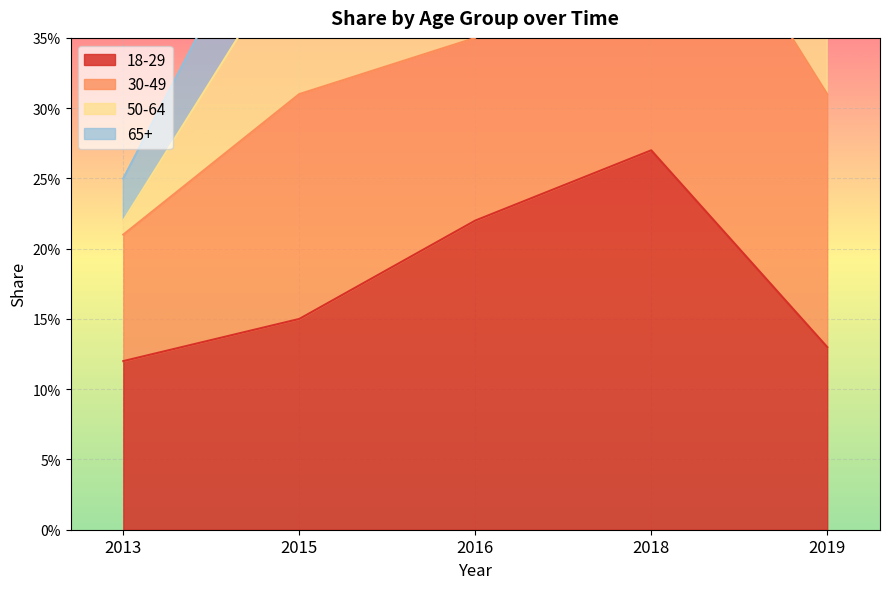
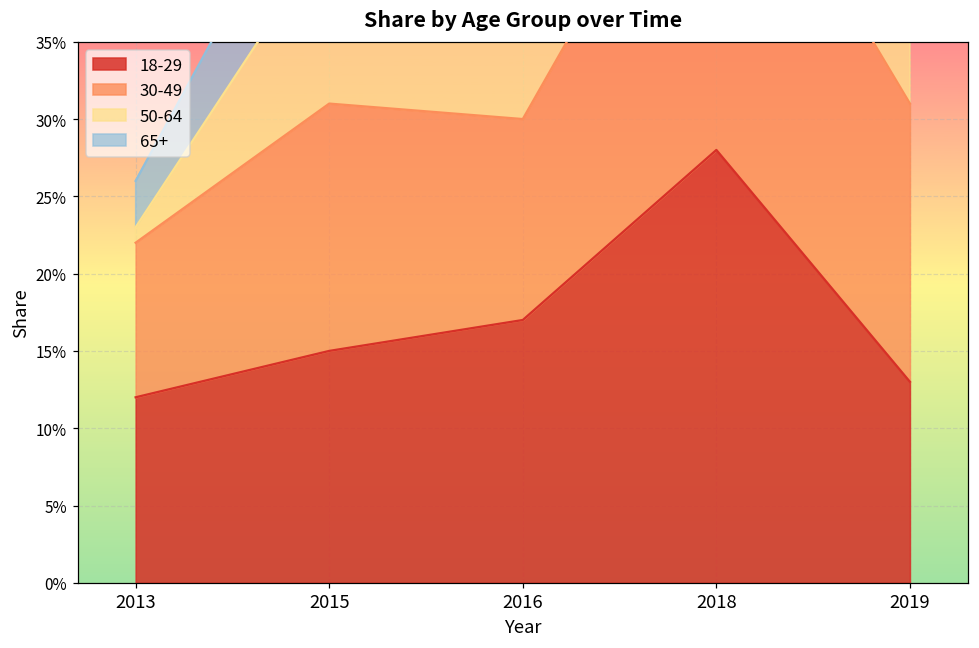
  {
    "18-29": {
      "2013": "12.0%",
      "2015": "15.0%",
-     "2016": "22.0%",
-     "2018": "27.0%",
+     "2016": "17.0%",
+     "2018": "28.0%",
      "2019": "13.0%"
    },
    "30-49": {
-     "2013": "9.0%",
+     "2013": "10.0%",
      "2015": "16.0%",
      "2016": "13.0%",
      "2019": "18.0%"
    },
    "50-64": {
      "2013": "1.0%"
    },
    "65+": {
      "2013": "3.0%"
    }
  }
